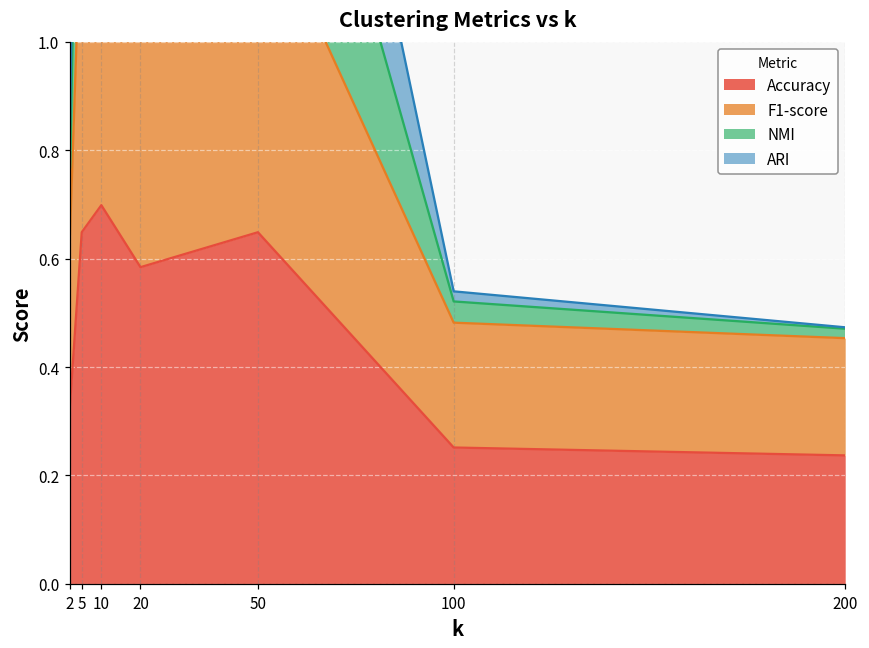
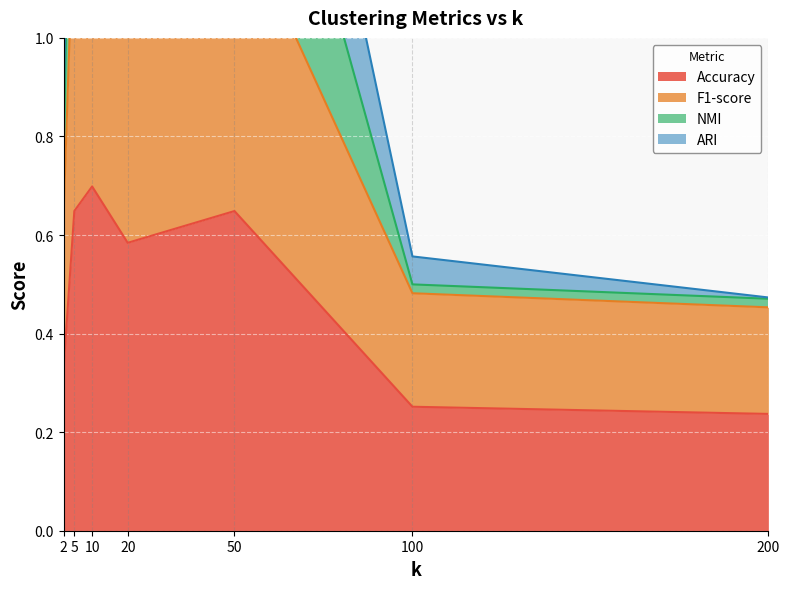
  {
    "NMI": {
      "2": 0.12,
-     "100": 0.04
+     "100": 0.02
    },
    "ARI": {
      "2": 0.08,
-     "100": 0.02
+     "100": 0.06
    }
  }
